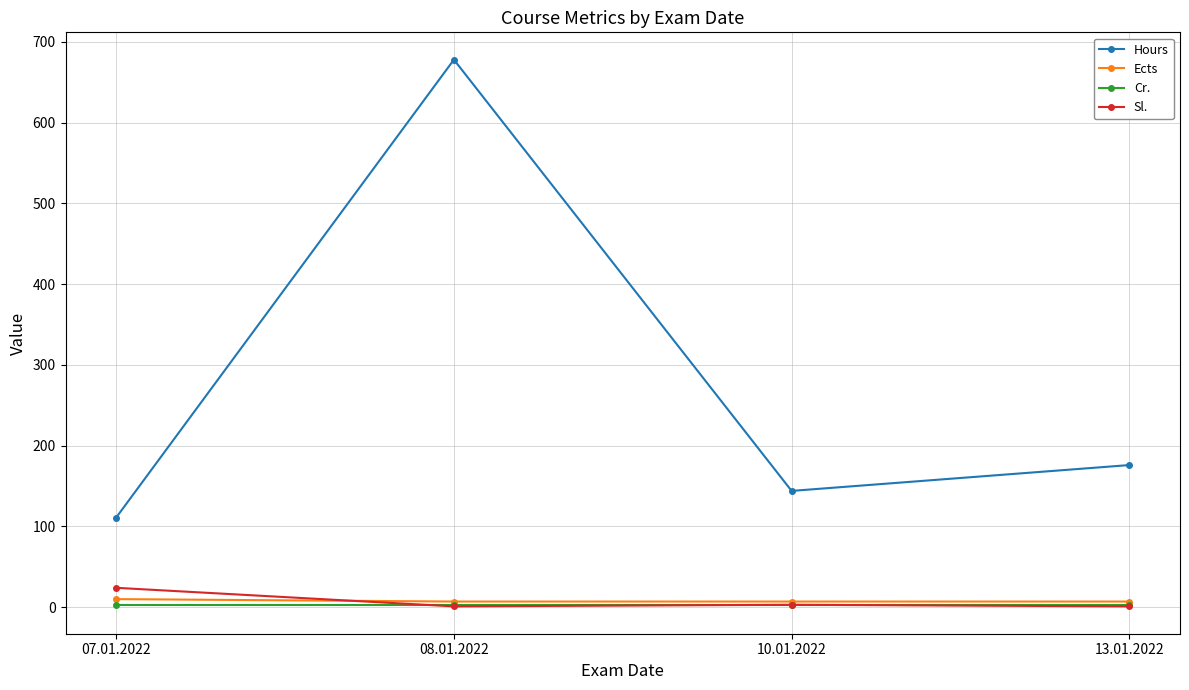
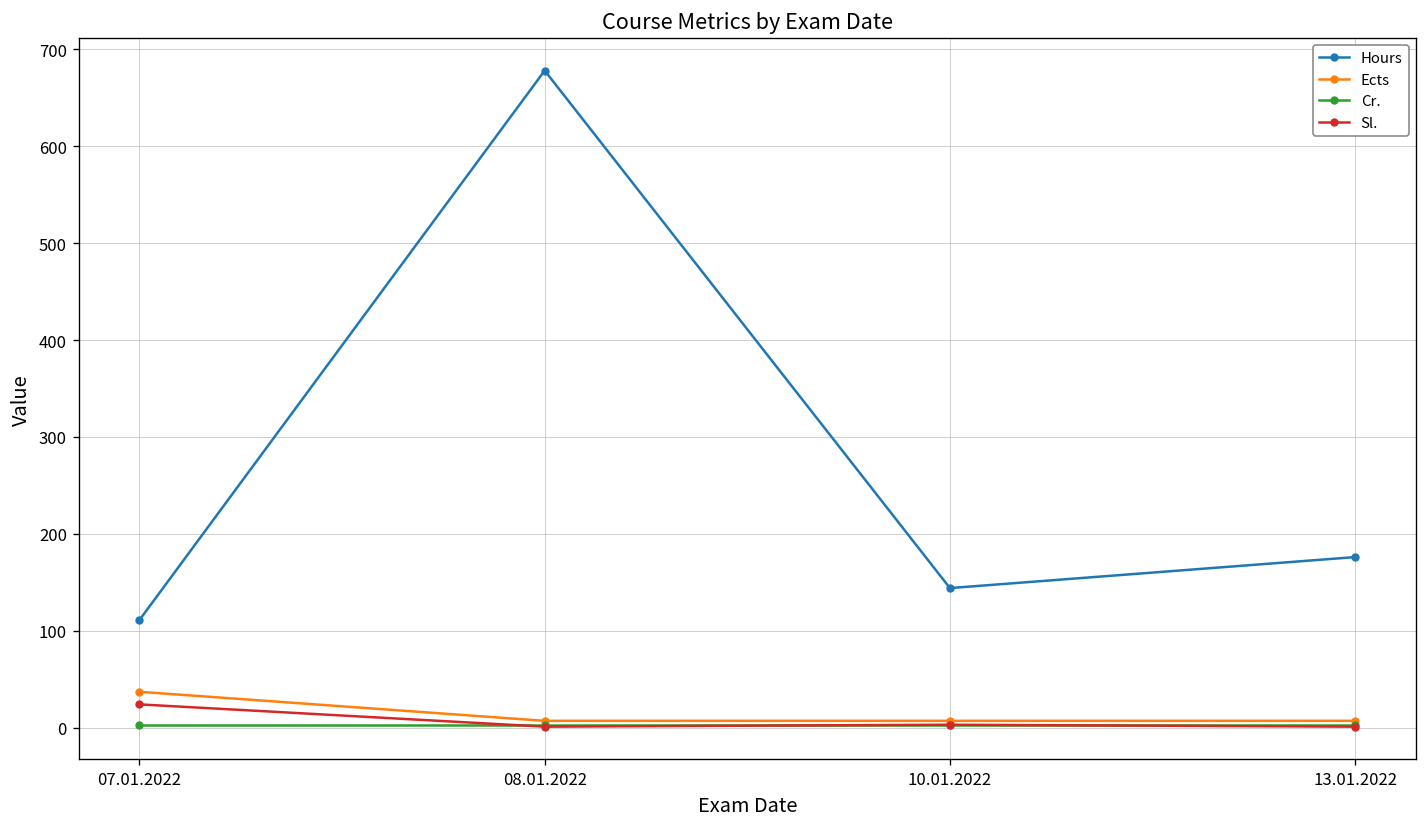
  {
    "Hours": {
      "07.01.2022": 110,
      "08.01.2022": 680,
      "10.01.2022": 140,
      "13.01.2022": 180
    },
    "Ects": {
-     "07.01.2022": 10,
+     "07.01.2022": 40,
      "08.01.2022": 10,
      "10.01.2022": 10,
      "13.01.2022": 10
    },
    "Cr.": {
      "07.01.2022": 0
    },
    "Sl.": {
      "07.01.2022": 20
    }
  }
